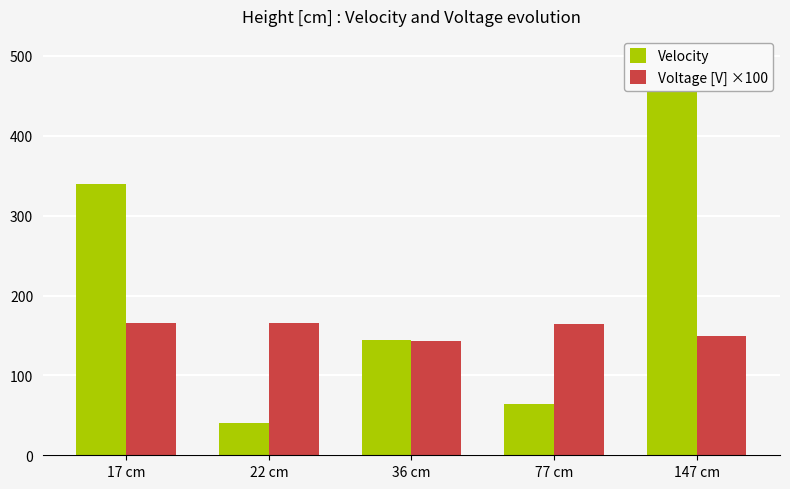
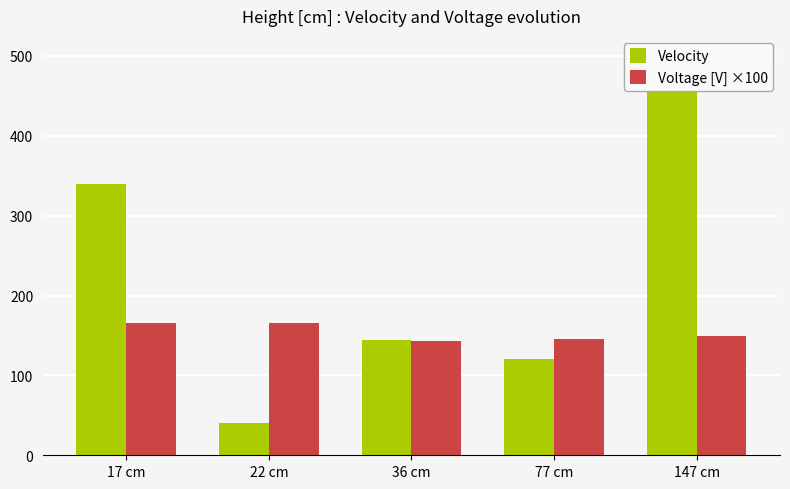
  {
    "Velocity": {
      "17 cm": 340,
      "22 cm": 40,
      "36 cm": 140,
-     "77 cm": 60
+     "77 cm": 120
    },
    "Voltage [V] ×100": {
      "17 cm": 170,
      "22 cm": 170,
      "36 cm": 140,
-     "77 cm": 160,
+     "77 cm": 150,
      "147 cm": 150
    }
  }
